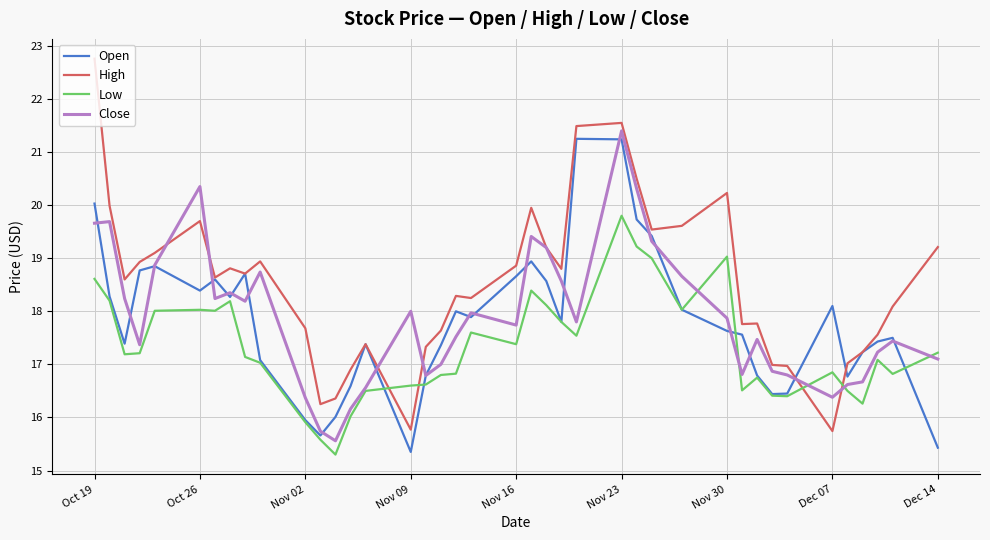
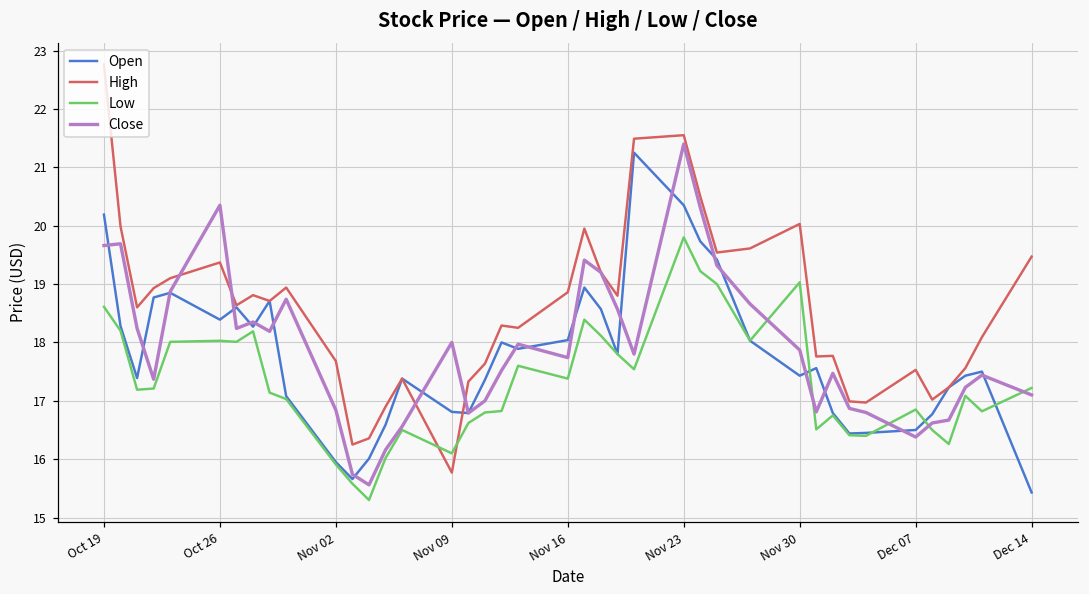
  {
    "Open": {
-     "Oct 19": 20.0,
+     "Oct 19": 20.2,
      "Oct 26": 18.4,
-     "Nov 09": 15.4,
-     "Nov 16": 18.7,
-     "Nov 23": 21.2,
-     "Nov 30": 17.6,
-     "Dec 07": 18.1,
+     "Nov 09": 16.8,
+     "Nov 16": 18.0,
+     "Nov 23": 20.4,
+     "Nov 30": 17.4,
+     "Dec 07": 16.5,
      "Dec 14": 15.4
    },
    "High": {
-     "Oct 26": 19.7,
+     "Oct 26": 19.4,
      "Nov 02": 17.7,
      "Nov 09": 15.8,
      "Nov 16": 18.9,
      "Nov 23": 21.6,
-     "Nov 30": 20.2,
-     "Dec 07": 15.7,
-     "Dec 14": 19.2
+     "Nov 30": 20.0,
+     "Dec 07": 17.5,
+     "Dec 14": 19.5
    },
    "Low": {
      "Oct 19": 18.6,
      "Oct 26": 18.0,
-     "Nov 09": 16.6,
+     "Nov 09": 16.1,
      "Nov 16": 17.4,
      "Nov 23": 19.8,
      "Nov 30": 19.0,
      "Dec 07": 16.9,
      "Dec 14": 17.2
    },
    "Close": {
      "Oct 19": 19.7,
      "Oct 26": 20.4,
-     "Nov 02": 16.4,
+     "Nov 02": 16.8,
      "Nov 09": 18.0,
      "Nov 16": 17.7,
      "Nov 23": 21.4,
      "Nov 30": 17.9,
      "Dec 07": 16.4,
      "Dec 14": 17.1
    }
  }
